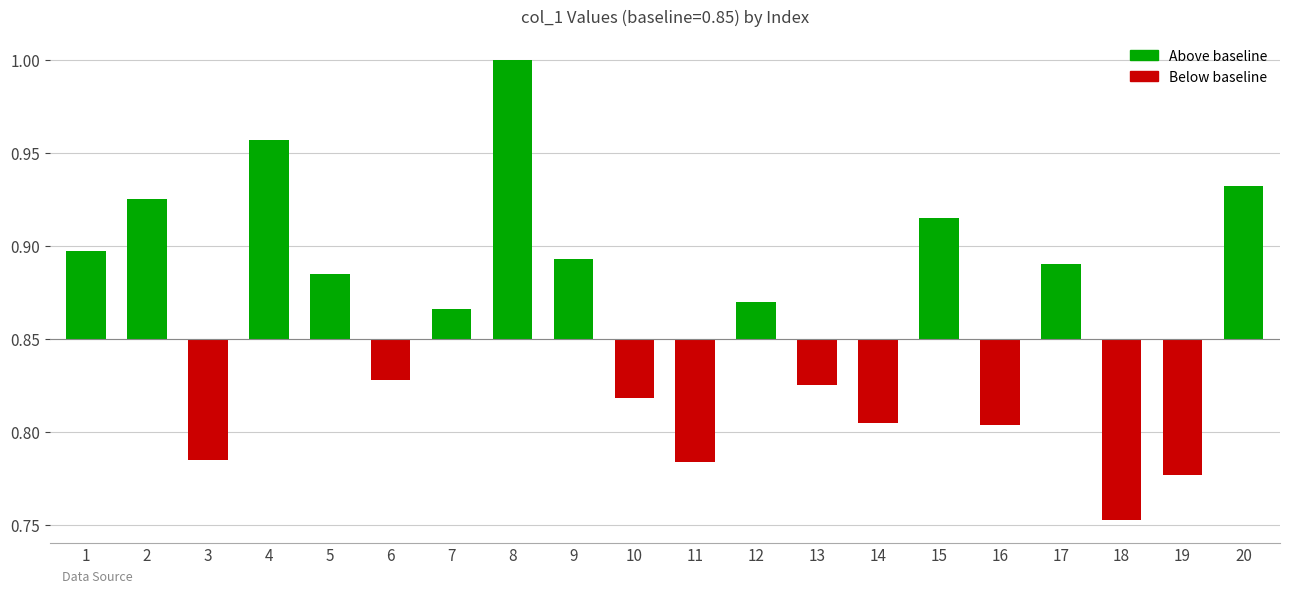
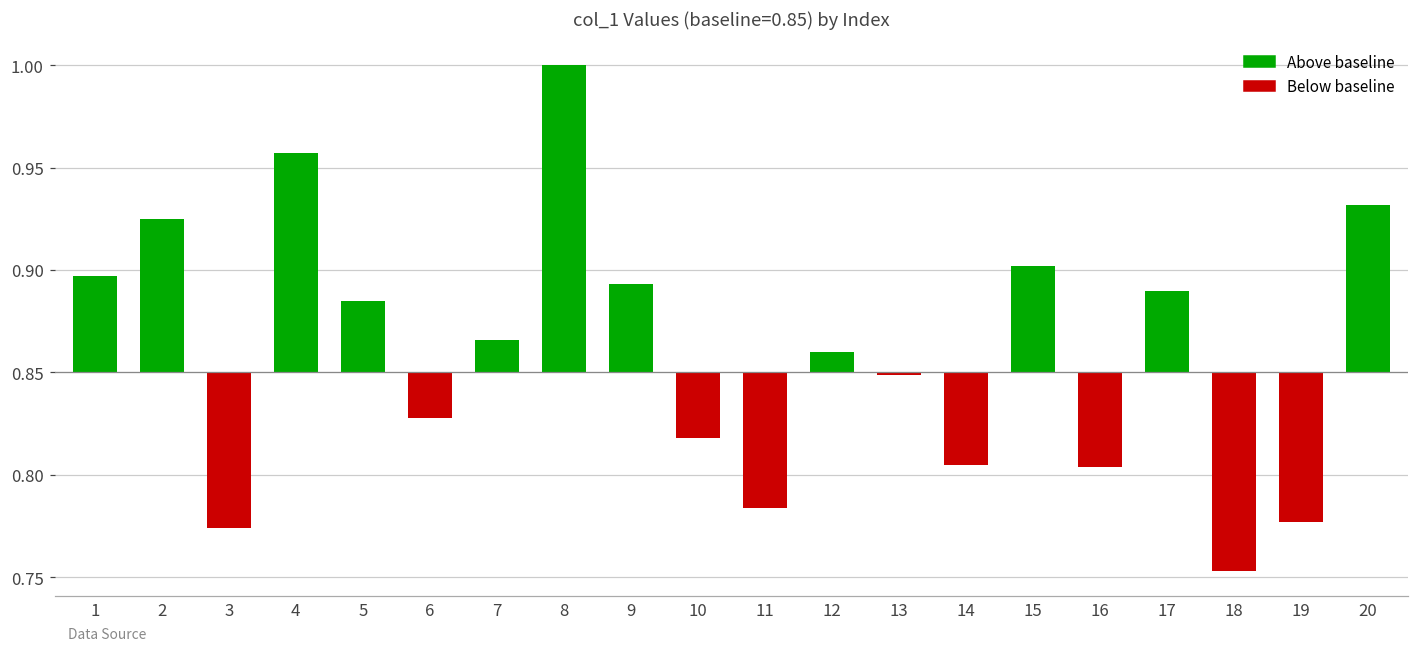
  {
    "1": 0.897,
    "2": 0.925,
-   "3": 0.785,
+   "3": 0.774,
    "4": 0.957,
    "5": 0.885,
    "6": 0.828,
    "7": 0.866,
    "8": 1.000,
    "9": 0.893,
    "10": 0.818,
    "11": 0.784,
-   "12": 0.87,
-   "13": 0.825,
+   "12": 0.86,
+   "13": 0.849,
    "14": 0.805,
-   "15": 0.915,
+   "15": 0.902,
    "16": 0.804,
    "17": 0.890,
    "18": 0.753,
    "19": 0.777,
    "20": 0.932
  }
